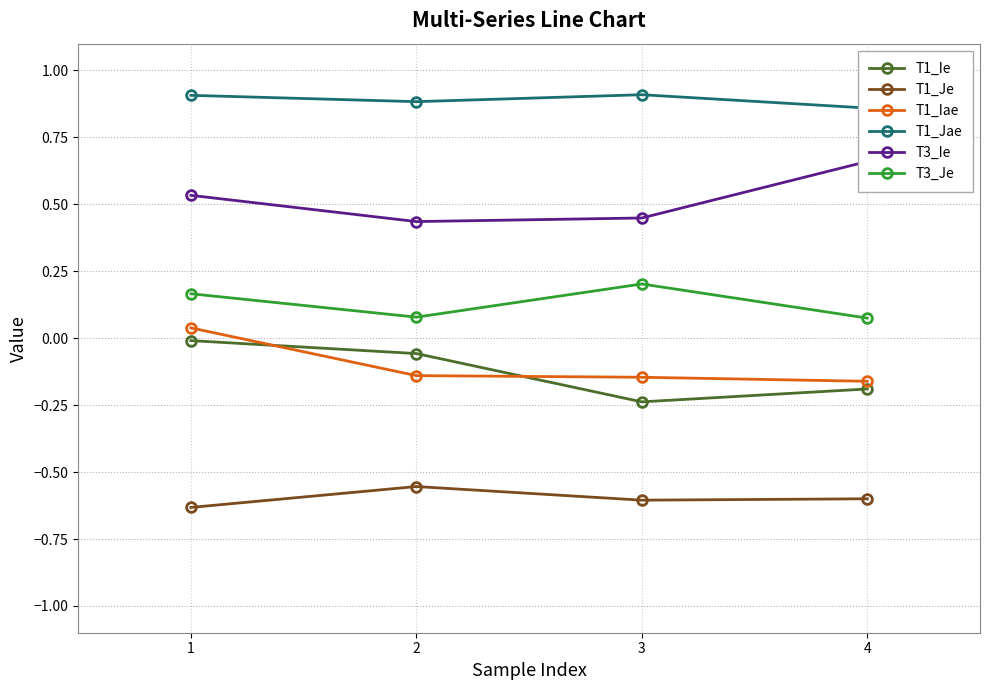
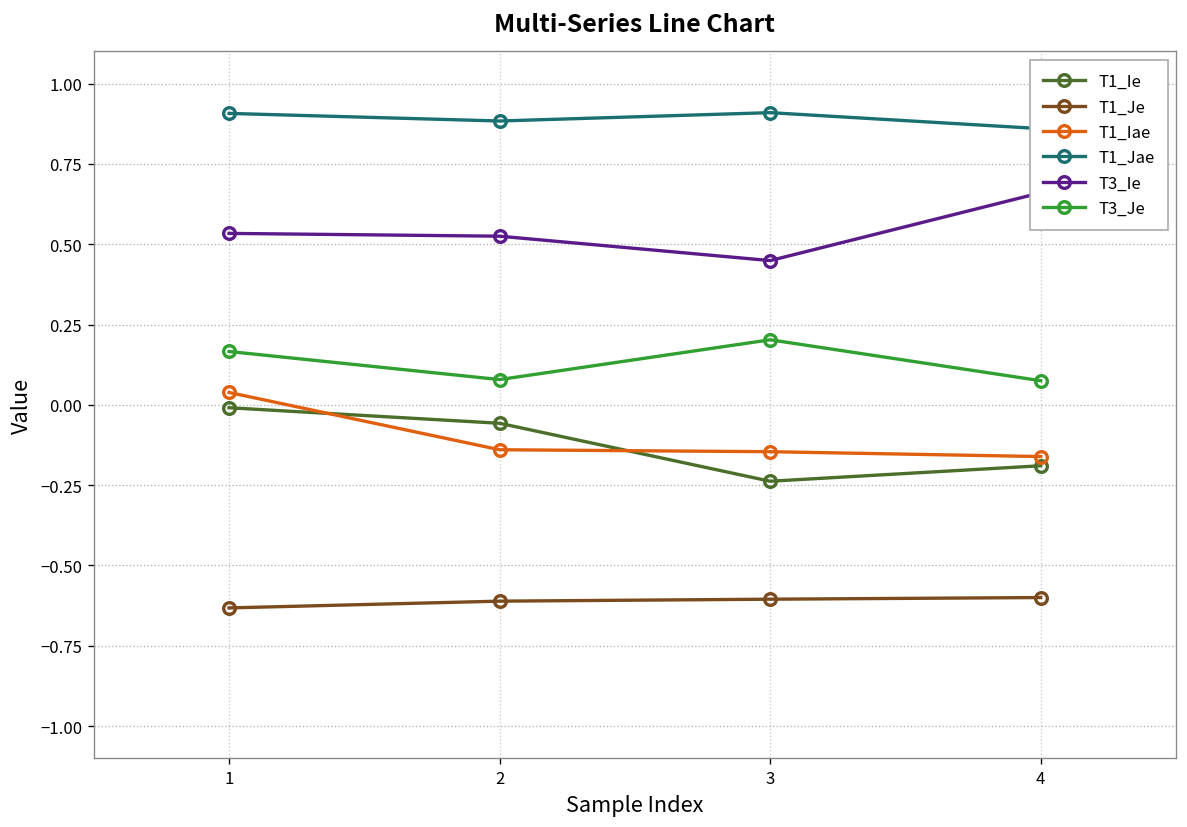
  {
    "T1_Je": {
      "1": -0.63,
-     "2": -0.55,
+     "2": -0.61,
      "3": -0.60,
      "4": -0.60
    },
    "T1_Iae": {
      "1": 0.04,
      "2": -0.14,
      "3": -0.15,
      "4": -0.16
    },
    "T1_Jae": {
      "1": 0.91,
      "2": 0.88,
      "3": 0.91
    },
    "T3_Ie": {
      "1": 0.53,
-     "2": 0.44,
+     "2": 0.52,
      "3": 0.45
    }
  }
